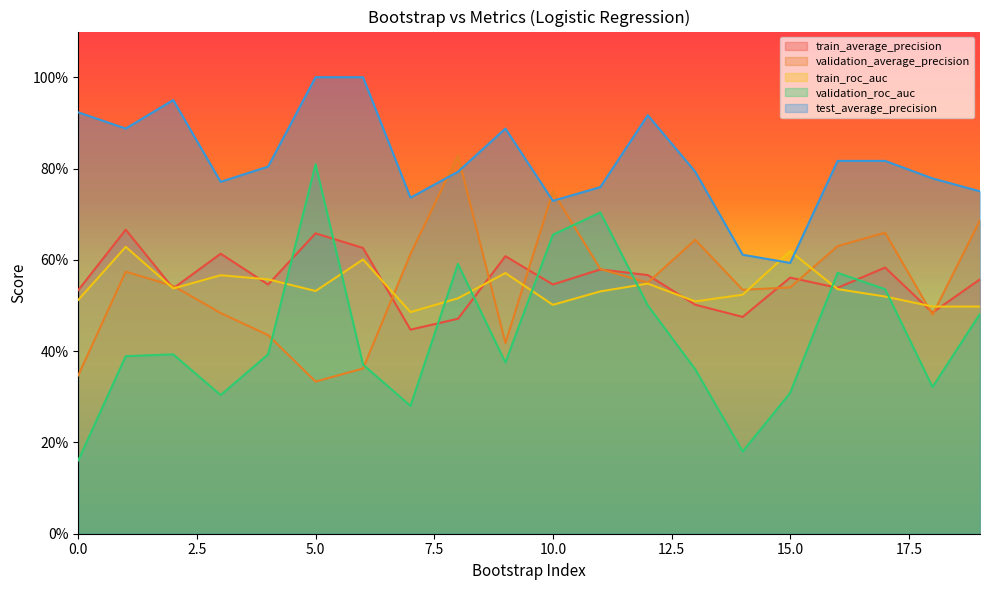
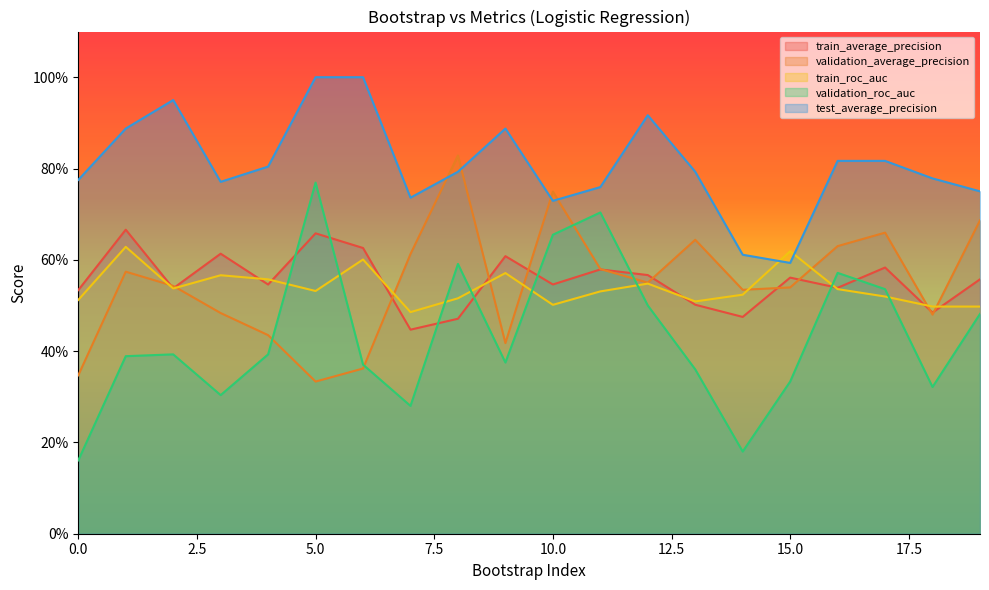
  {
    "validation_roc_auc": {
      "0.0": "16%",
-     "5.0": "81%",
+     "5.0": "77%",
      "10.0": "65%",
-     "15.0": "31%"
+     "15.0": "33%"
    },
    "test_average_precision": {
-     "0.0": "92%",
+     "0.0": "78%",
      "5.0": "100%",
      "10.0": "73%",
      "15.0": "59%"
    }
  }
